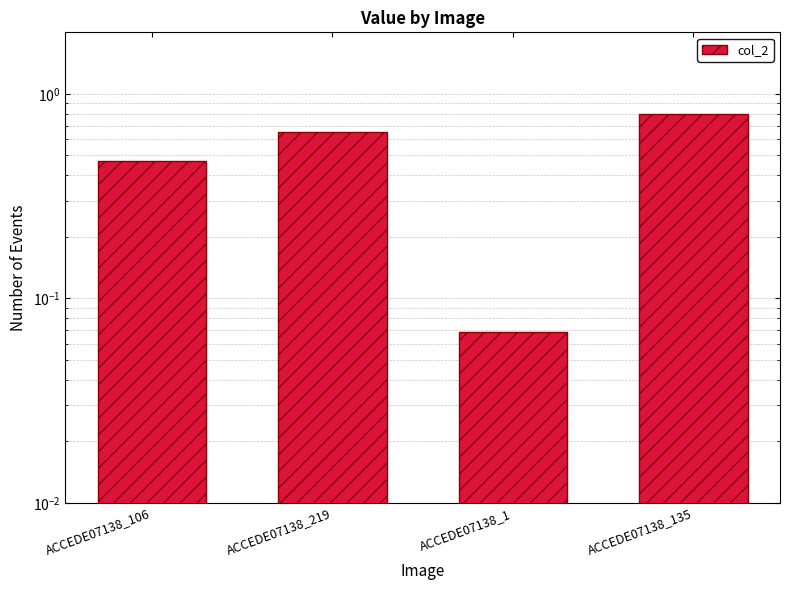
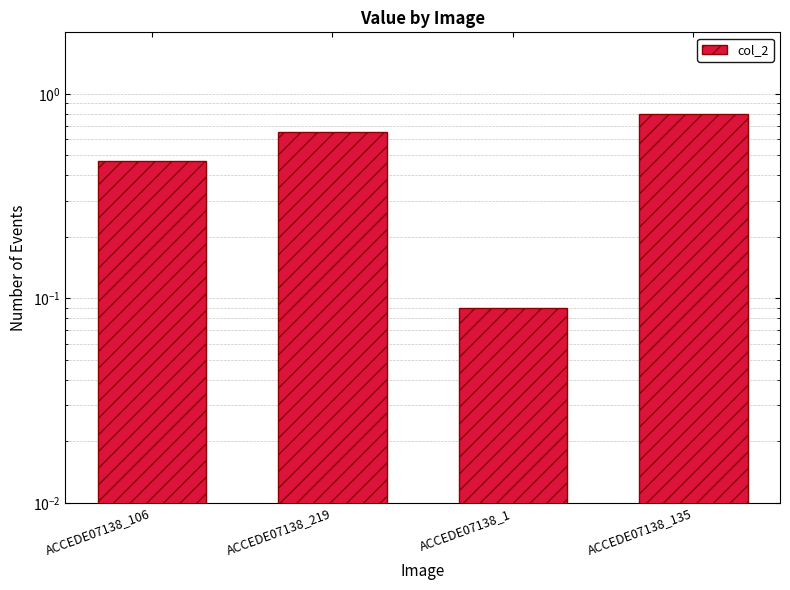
  {
    "ACCEDE07138_106": 0.47,
    "ACCEDE07138_219": 0.65,
-   "ACCEDE07138_1": 0.068,
+   "ACCEDE07138_1": 0.09,
    "ACCEDE07138_135": 0.80
  }
